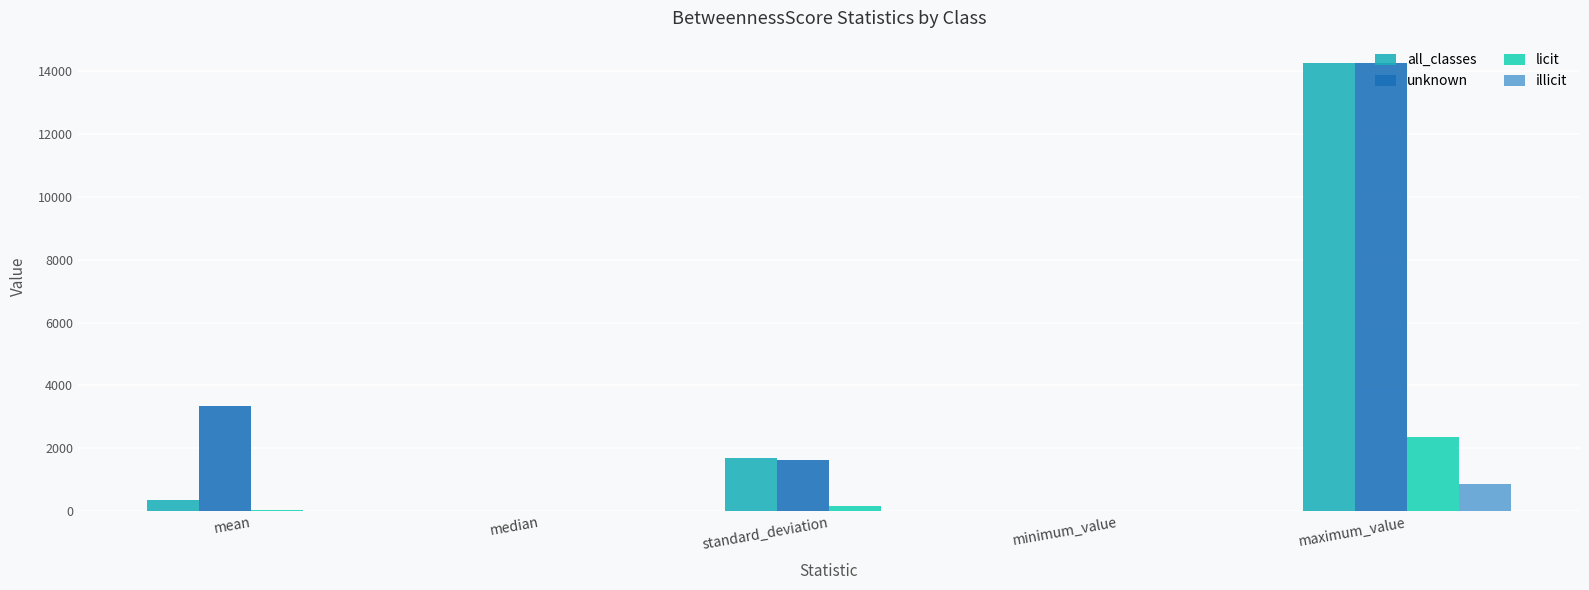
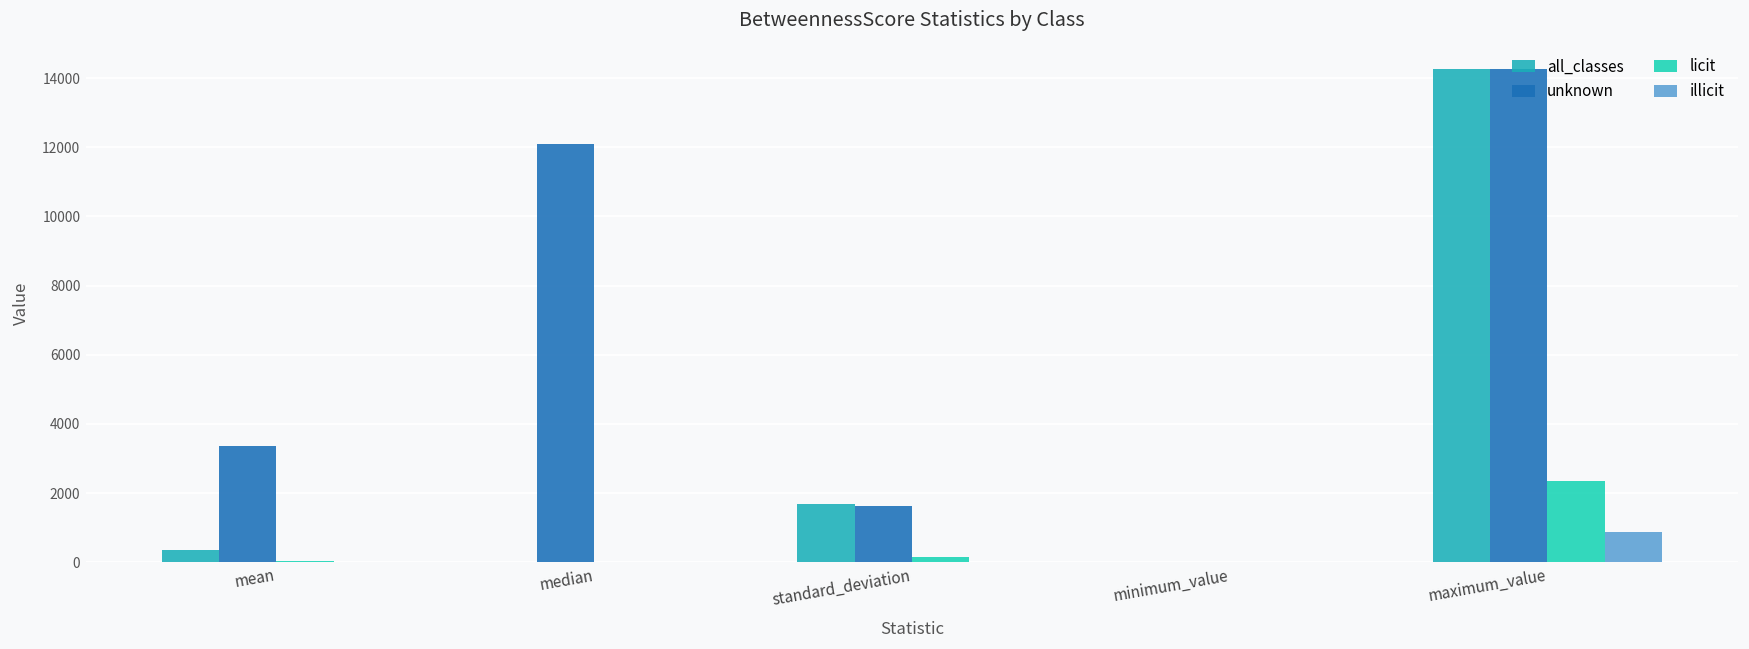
  {
    "unknown": {
      "mean": 3300,
-     "median": 0,
+     "median": 12100,
      "standard_deviation": 1600,
      "minimum_value": 0,
      "maximum_value": 14300
    },
    "illicit": {
      "median": 0,
      "minimum_value": 0,
      "maximum_value": 900
    }
  }
